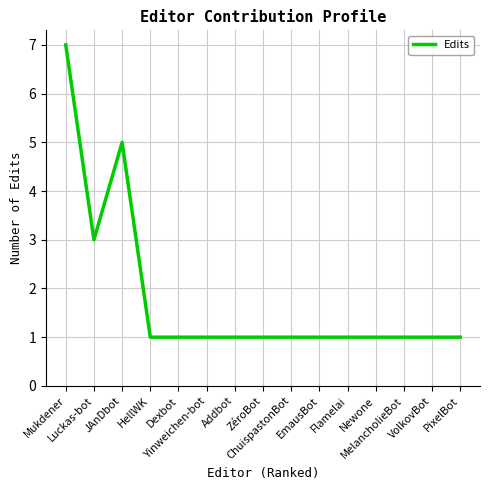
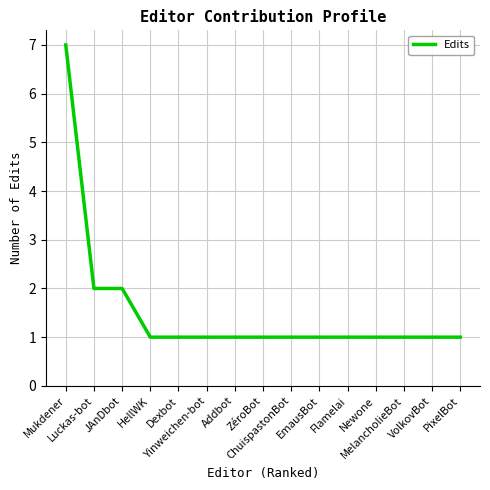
  {
    "Mukdener": 7,
-   "Luckas-bot": 3,
-   "JAnDbot": 5,
+   "Luckas-bot": 2,
+   "JAnDbot": 2,
    "HellWK": 1,
    "Dexbot": 1,
    "Yinweichen-bot": 1,
    "Addbot": 1,
    "ZéroBot": 1,
    "ChuispastonBot": 1,
    "EmausBot": 1,
    "Flamelai": 1,
    "Newone": 1,
    "MelancholieBot": 1,
    "VolkovBot": 1,
    "PixelBot": 1
  }
